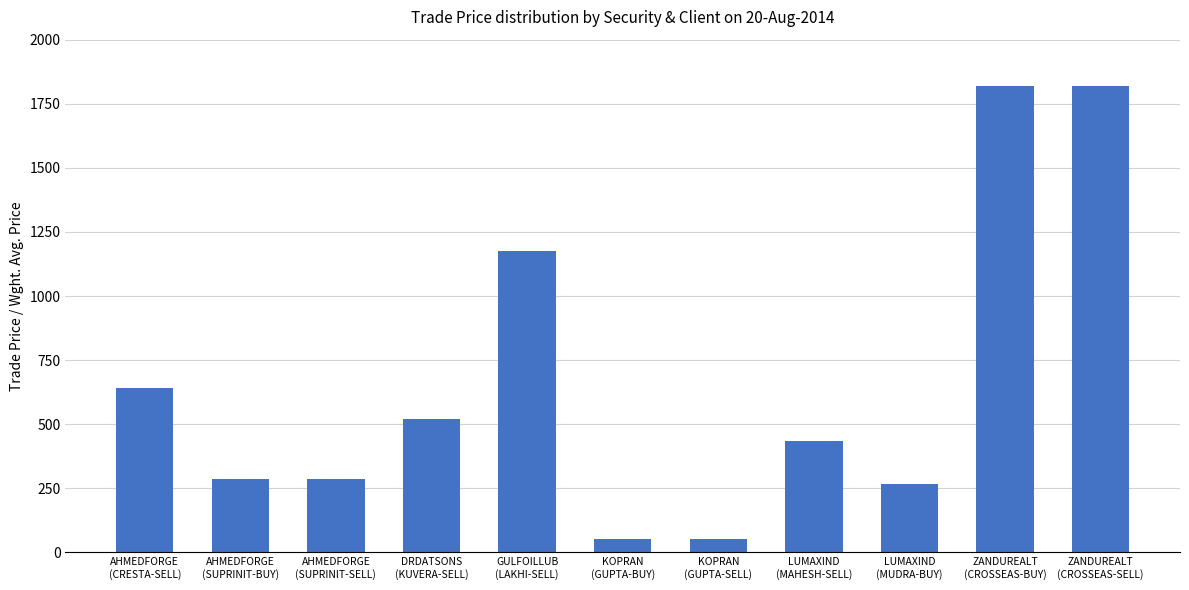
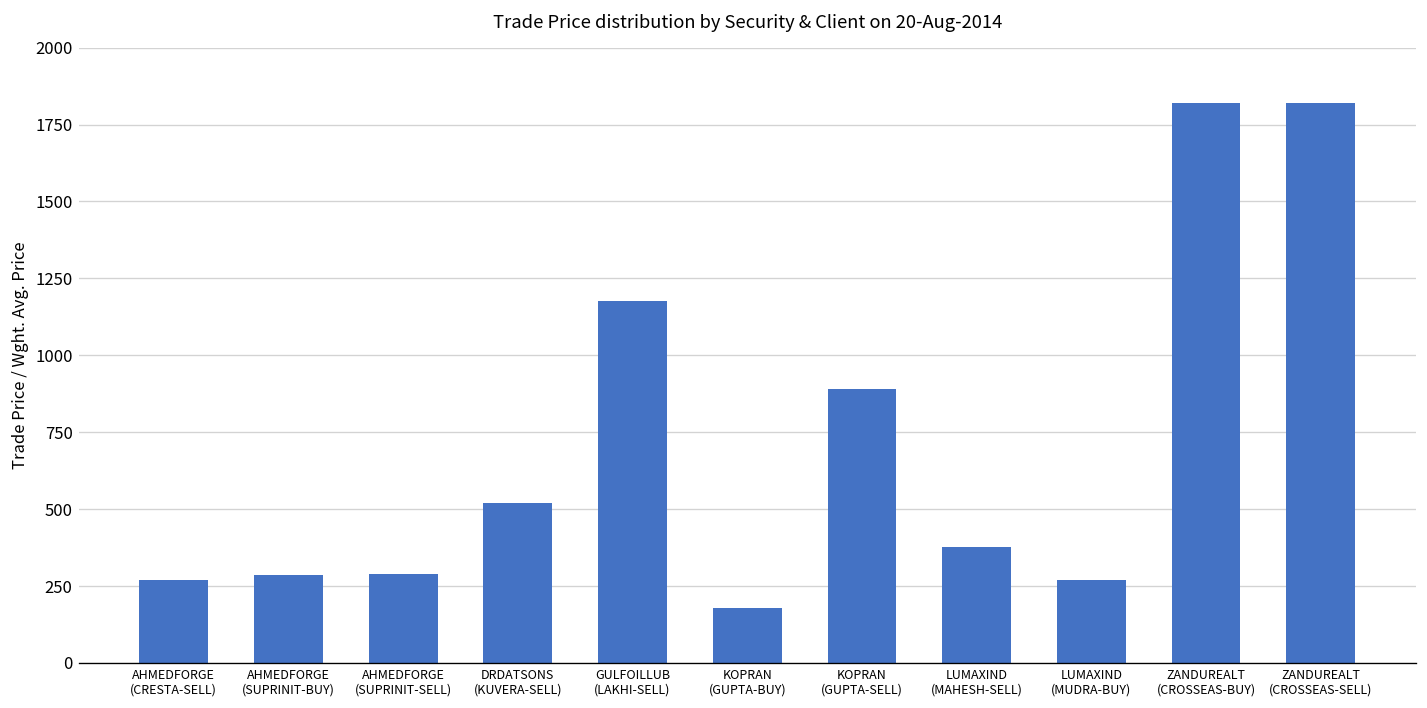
  {
-   "AHMEDFORGE (CRESTA-SELL)": 640,
+   "AHMEDFORGE (CRESTA-SELL)": 270,
    "AHMEDFORGE (SUPRINIT-BUY)": 290,
    "AHMEDFORGE (SUPRINIT-SELL)": 290,
    "DRDATSONS (KUVERA-SELL)": 520,
    "GULFOILLUB (LAKHI-SELL)": 1180,
-   "KOPRAN (GUPTA-BUY)": 50,
-   "KOPRAN (GUPTA-SELL)": 50,
-   "LUMAXIND (MAHESH-SELL)": 440,
+   "KOPRAN (GUPTA-BUY)": 180,
+   "KOPRAN (GUPTA-SELL)": 890,
+   "LUMAXIND (MAHESH-SELL)": 380,
    "LUMAXIND (MUDRA-BUY)": 270,
    "ZANDUREALT (CROSSEAS-BUY)": 1820,
    "ZANDUREALT (CROSSEAS-SELL)": 1820
  }
